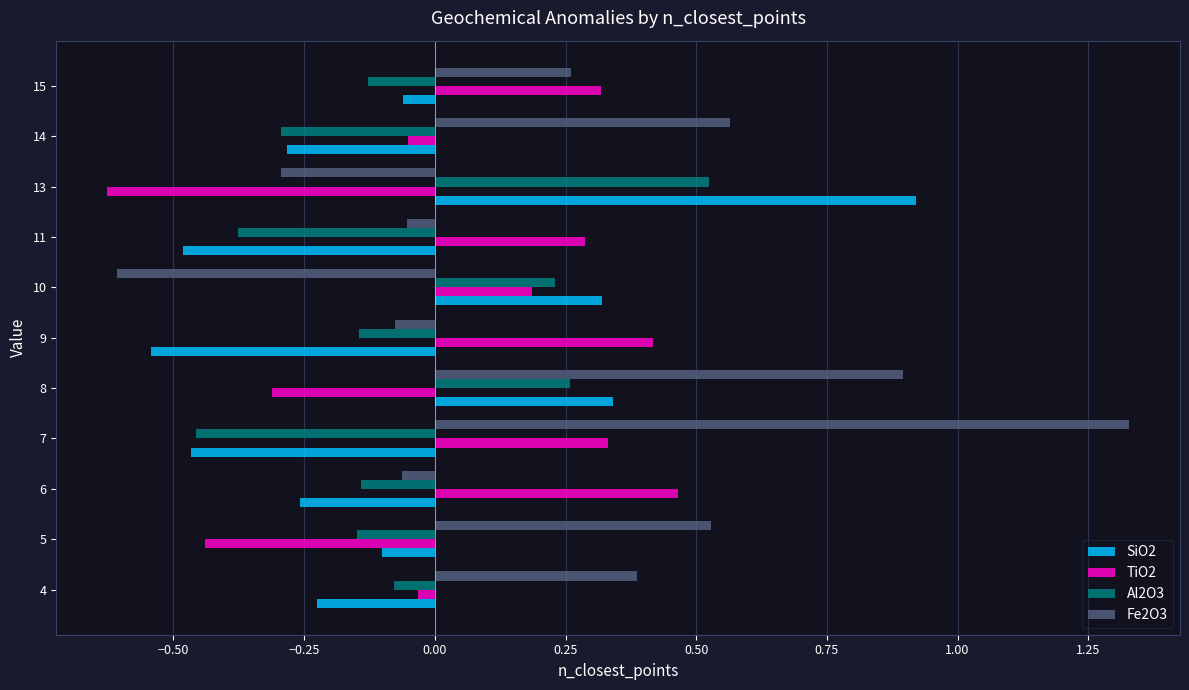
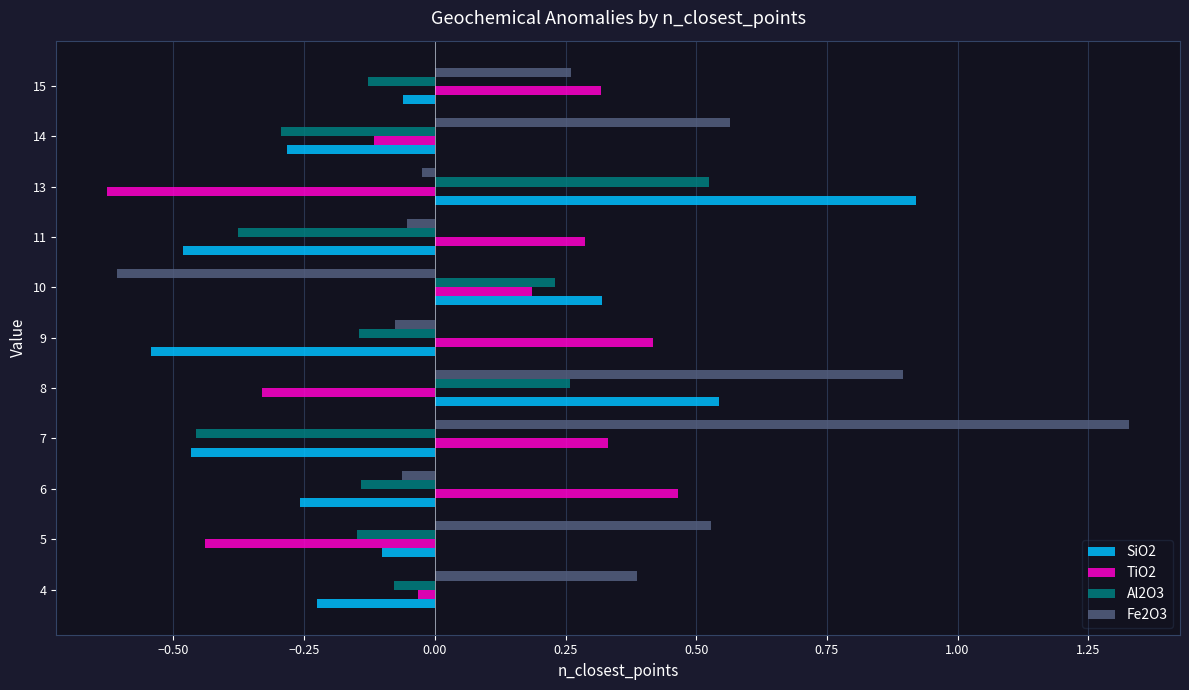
  {
    "SiO2": {
      "15": -0.06,
      "14": -0.28,
      "13": 0.92,
      "11": -0.48,
      "10": 0.32,
      "9": -0.54,
-     "8": 0.34,
+     "8": 0.54,
      "7": -0.47,
      "6": -0.26,
      "5": -0.10,
      "4": -0.23
    },
    "TiO2": {
      "15": 0.32,
-     "14": -0.05,
+     "14": -0.12,
      "13": -0.63,
      "11": 0.29,
      "10": 0.19,
      "9": 0.42,
-     "8": -0.31,
+     "8": -0.33,
      "7": 0.33,
      "6": 0.46,
      "5": -0.44,
      "4": -0.03
    },
    "Al2O3": {
      "15": -0.13,
      "14": -0.29,
      "13": 0.52,
      "11": -0.38,
      "10": 0.23,
      "9": -0.15,
      "8": 0.26,
      "7": -0.46,
      "6": -0.14,
      "5": -0.15,
      "4": -0.08
    },
    "Fe2O3": {
      "15": 0.26,
      "14": 0.57,
-     "13": -0.29,
+     "13": -0.02,
      "11": -0.05,
      "10": -0.61,
      "9": -0.08,
      "8": 0.90,
      "7": 1.33,
      "6": -0.06,
      "5": 0.53,
      "4": 0.39
    }
  }
